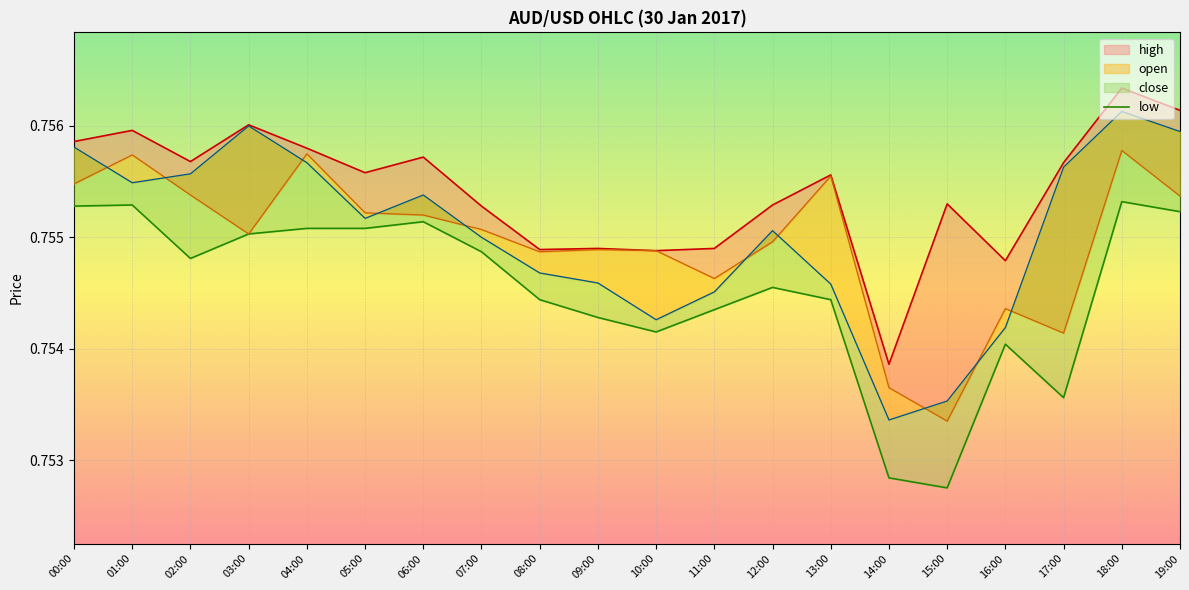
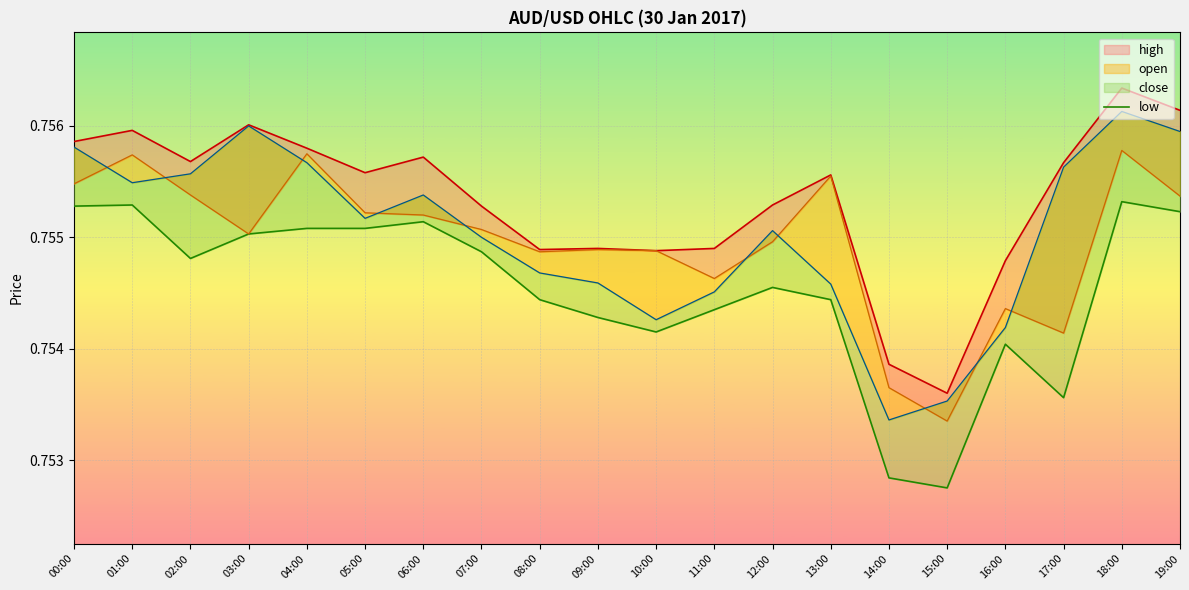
  {
    "low": {
      "00:00": 0.7553,
      "01:00": 0.7553,
      "02:00": 0.7548,
      "04:00": 0.7551,
      "05:00": 0.7551,
      "06:00": 0.75514,
      "07:00": 0.75487,
      "08:00": 0.75444,
      "09:00": 0.7543,
      "10:00": 0.75415,
      "11:00": 0.75435,
      "12:00": 0.75455,
      "13:00": 0.75444,
      "14:00": 0.75284,
      "15:00": 0.75275,
      "16:00": 0.75404,
      "17:00": 0.75356,
      "18:00": 0.7553,
      "19:00": 0.75523
    },
    "high": {
      "00:00": 0.75586,
      "01:00": 0.75596,
      "02:00": 0.7557,
      "04:00": 0.7558,
      "05:00": 0.7556,
      "06:00": 0.7557,
      "07:00": 0.7553,
      "11:00": 0.7549,
      "12:00": 0.7553,
      "14:00": 0.75386,
-     "15:00": 0.7553,
+     "15:00": 0.7536,
      "16:00": 0.7548,
      "17:00": 0.75567,
      "19:00": 0.75614
    },
    "close": {
      "01:00": 0.7555,
      "04:00": 0.75567,
      "05:00": 0.75517,
      "07:00": 0.7550,
      "08:00": 0.7547,
      "09:00": 0.7546,
      "10:00": 0.75426,
      "11:00": 0.7545,
      "13:00": 0.7546,
      "14:00": 0.75336,
      "16:00": 0.7542
    }
  }
